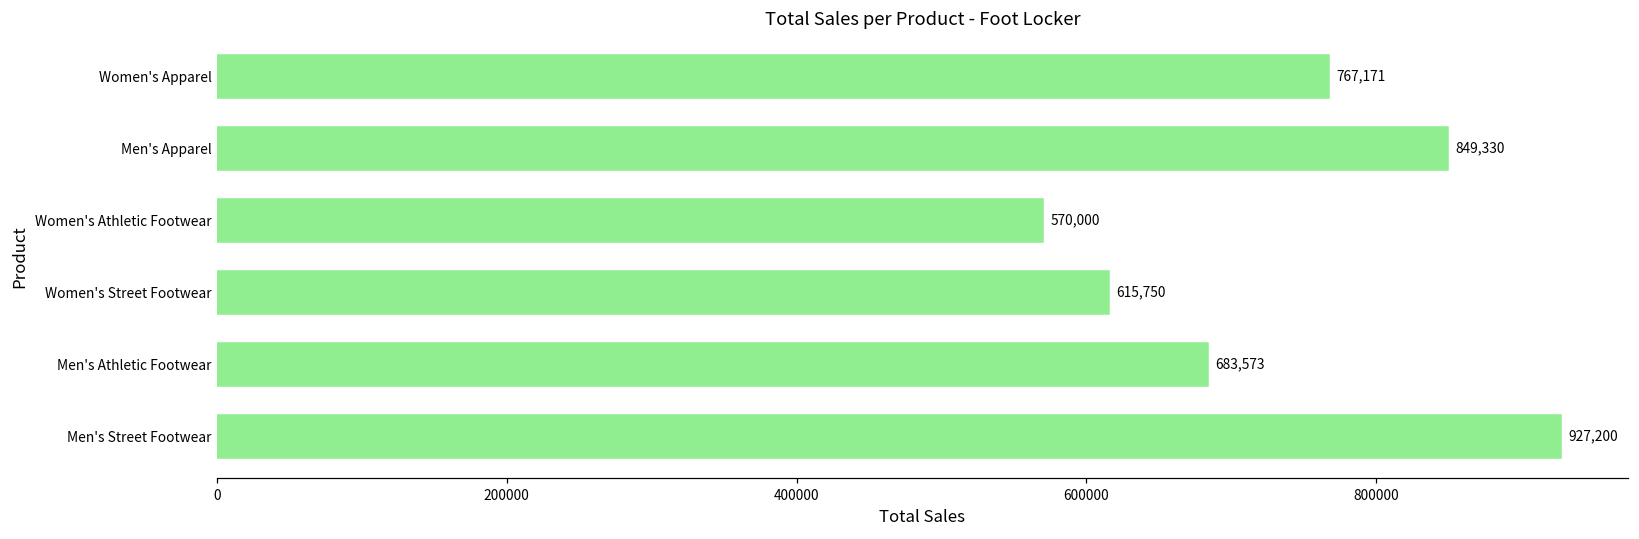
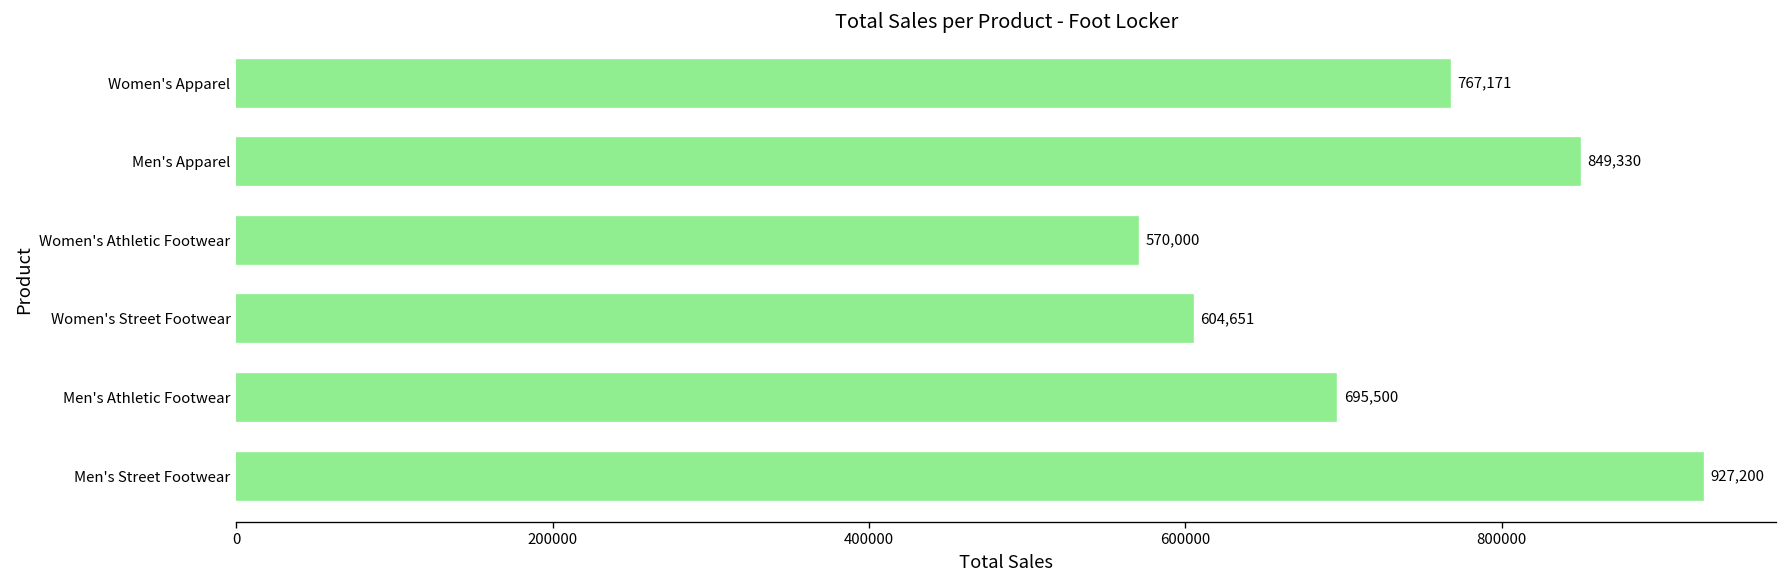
  {
    "Women's Apparel": "767,171",
    "Men's Apparel": "849,330",
    "Women's Athletic Footwear": "570,000",
-   "Women's Street Footwear": "615,750",
-   "Men's Athletic Footwear": "683,573",
+   "Women's Street Footwear": "604,651",
+   "Men's Athletic Footwear": "695,500",
    "Men's Street Footwear": "927,200"
  }
